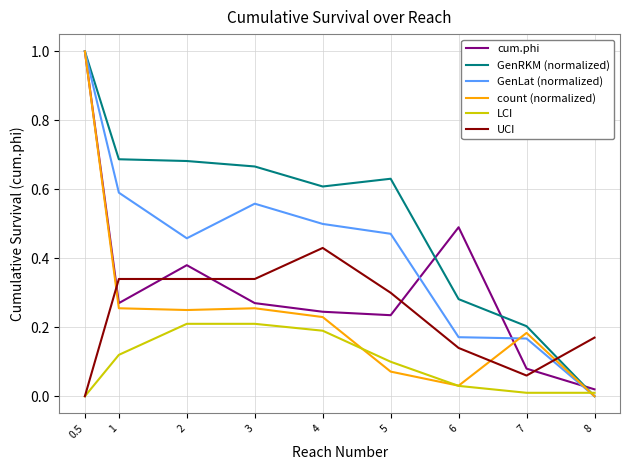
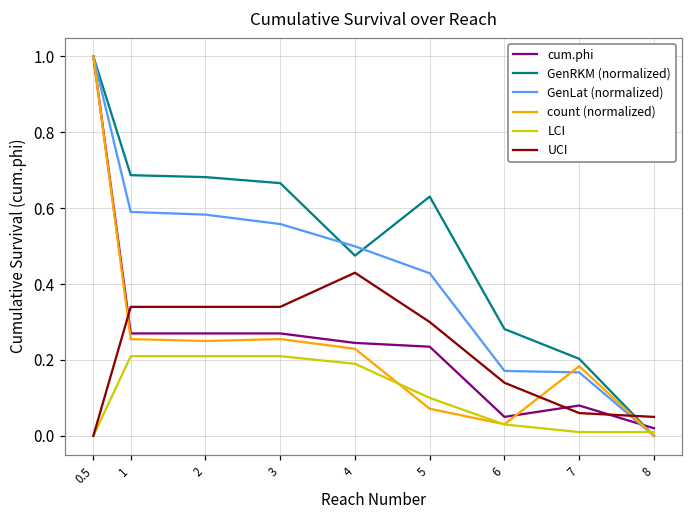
  {
    "cum.phi": {
      "1": 0.27,
-     "2": 0.38,
+     "2": 0.27,
      "3": 0.27,
      "4": 0.25,
      "5": 0.24,
-     "6": 0.49,
+     "6": 0.05,
      "7": 0.08,
      "8": 0.02
    },
    "GenRKM (normalized)": {
      "1": 0.69,
      "2": 0.68,
      "3": 0.67,
-     "4": 0.61,
+     "4": 0.48,
      "5": 0.63,
      "6": 0.28,
      "7": 0.20
    },
    "GenLat (normalized)": {
      "1": 0.59,
-     "2": 0.46,
+     "2": 0.58,
      "3": 0.56,
      "4": 0.50,
-     "5": 0.47,
+     "5": 0.43,
      "6": 0.17,
      "7": 0.17
    },
    "count (normalized)": {
      "1": 0.26,
      "2": 0.25,
      "3": 0.26,
      "4": 0.23,
      "5": 0.07,
      "7": 0.18
    },
    "LCI": {
-     "1": 0.12,
+     "1": 0.21,
      "2": 0.21,
      "3": 0.21,
      "4": 0.19,
      "5": 0.10,
      "7": 0.01,
      "8": 0.01
    },
    "UCI": {
      "1": 0.34,
      "2": 0.34,
      "3": 0.34,
      "4": 0.43,
      "5": 0.30,
      "6": 0.14,
      "7": 0.06,
-     "8": 0.17
+     "8": 0.05
    }
  }
